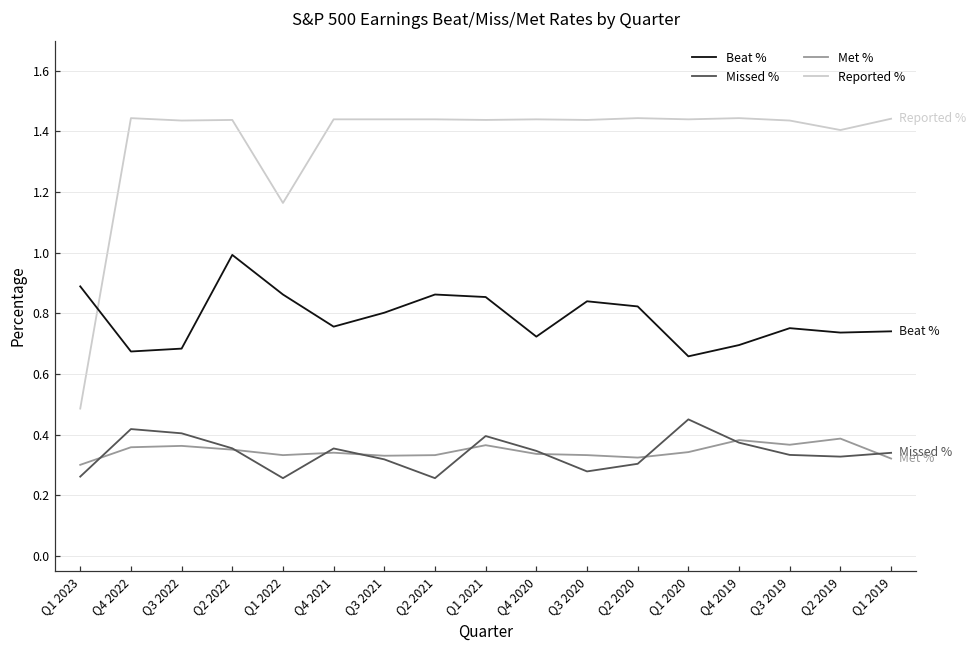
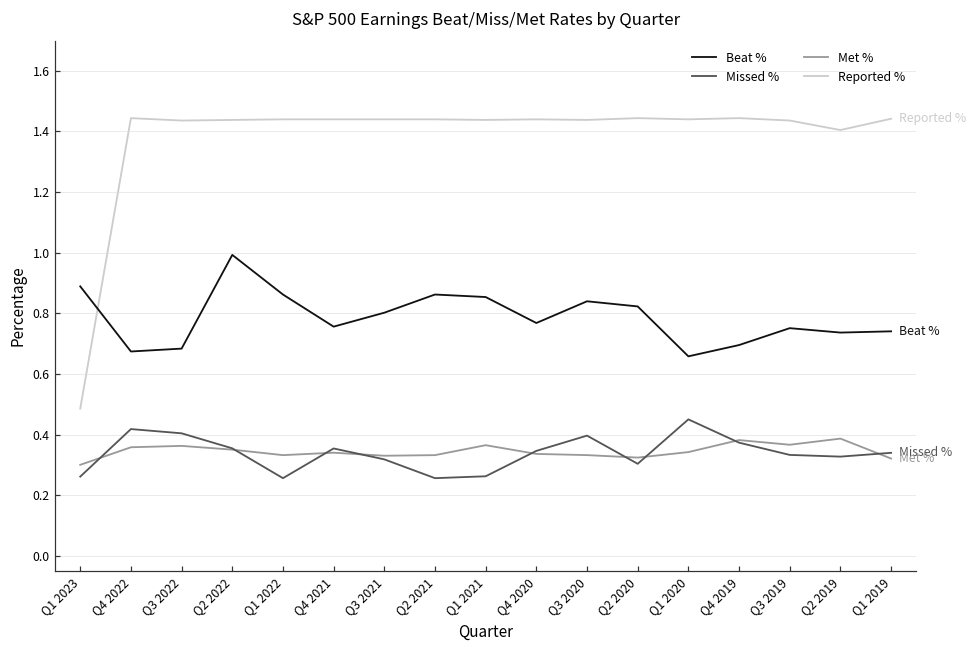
  {
    "Beat %": {
      "Q1 2023": 0.89,
      "Q4 2022": 0.67,
      "Q3 2022": 0.68,
      "Q2 2022": 0.99,
      "Q1 2022": 0.86,
      "Q4 2021": 0.76,
      "Q3 2021": 0.80,
      "Q2 2021": 0.86,
      "Q1 2021": 0.85,
-     "Q4 2020": 0.72,
+     "Q4 2020": 0.77,
      "Q3 2020": 0.84,
      "Q2 2020": 0.82,
      "Q1 2020": 0.66,
      "Q4 2019": 0.70,
      "Q3 2019": 0.75,
      "Q2 2019": 0.74,
      "Q1 2019": 0.74
    },
    "Missed %": {
      "Q1 2023": 0.26,
      "Q4 2022": 0.42,
      "Q3 2022": 0.40,
      "Q1 2022": 0.26,
      "Q4 2021": 0.35,
      "Q3 2021": 0.32,
      "Q2 2021": 0.26,
-     "Q1 2021": 0.40,
+     "Q1 2021": 0.26,
      "Q4 2020": 0.35,
-     "Q3 2020": 0.28,
+     "Q3 2020": 0.40,
      "Q2 2020": 0.30,
      "Q1 2020": 0.45,
      "Q3 2019": 0.33,
      "Q2 2019": 0.33,
      "Q1 2019": 0.34
    },
    "Met %": {
      "Q1 2023": 0.30,
      "Q4 2022": 0.36,
      "Q3 2022": 0.36,
      "Q1 2022": 0.33,
      "Q4 2021": 0.34,
      "Q3 2021": 0.33,
      "Q2 2021": 0.33,
      "Q1 2021": 0.36,
      "Q4 2020": 0.34,
      "Q3 2020": 0.33,
      "Q2 2020": 0.32,
      "Q1 2020": 0.34,
      "Q3 2019": 0.37,
      "Q2 2019": 0.39,
      "Q1 2019": 0.32
    },
    "Reported %": {
      "Q1 2023": 0.49,
      "Q4 2022": 1.44,
      "Q3 2022": 1.44,
      "Q2 2022": 1.44,
-     "Q1 2022": 1.16,
+     "Q1 2022": 1.44,
      "Q4 2021": 1.44,
      "Q3 2021": 1.44,
      "Q2 2021": 1.44,
      "Q1 2021": 1.44,
      "Q4 2020": 1.44,
      "Q3 2020": 1.44,
      "Q2 2020": 1.44,
      "Q1 2020": 1.44,
      "Q4 2019": 1.44,
      "Q3 2019": 1.44,
      "Q2 2019": 1.40,
      "Q1 2019": 1.44
    }
  }
